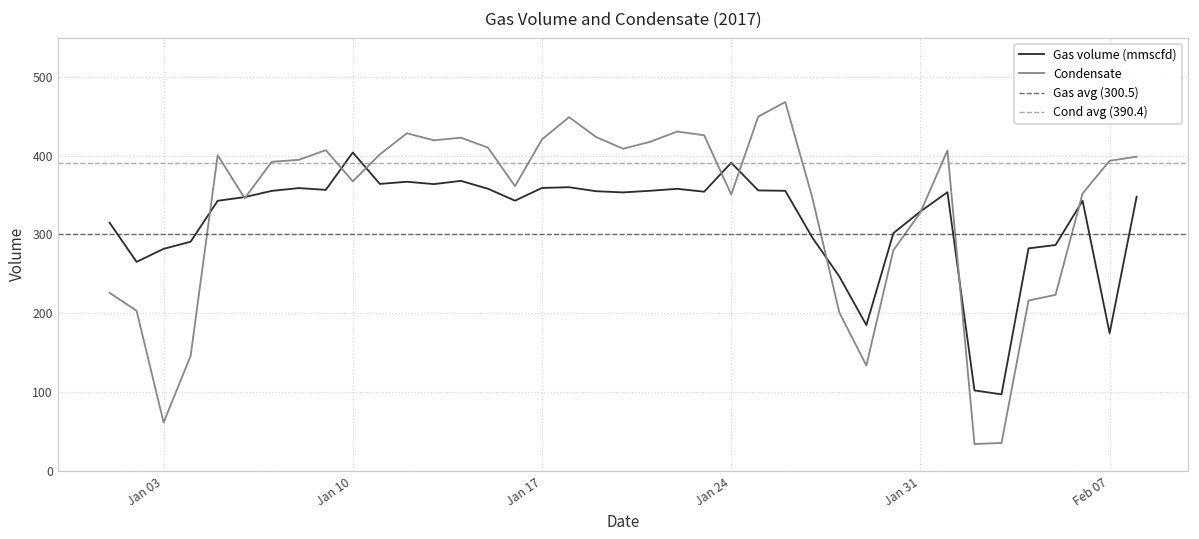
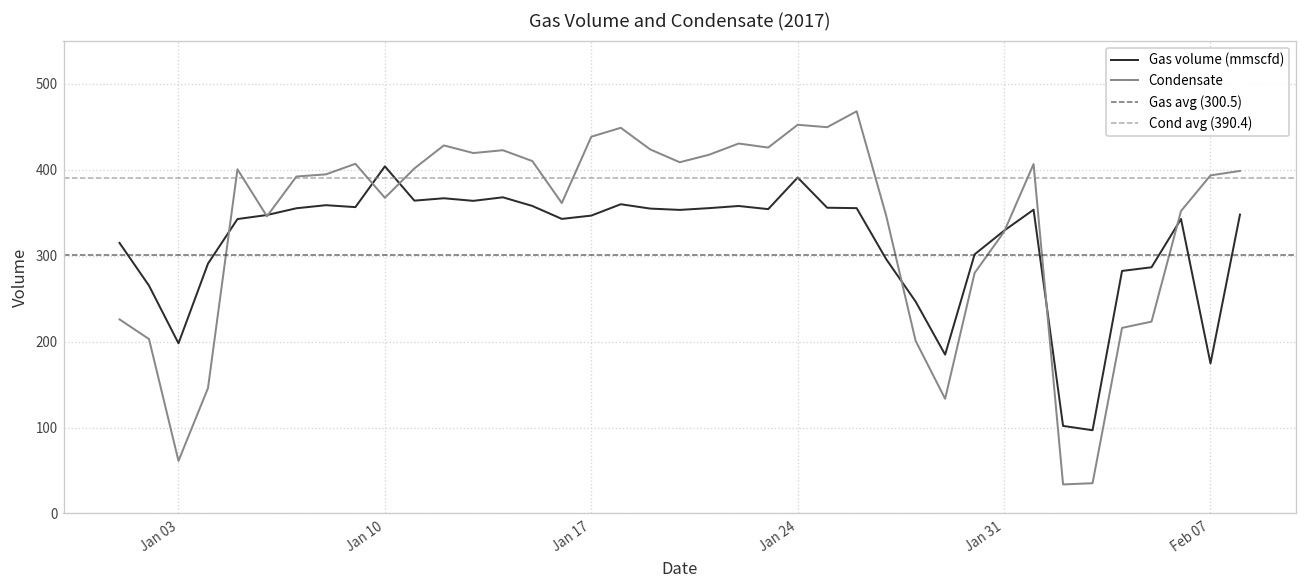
  {
    "Gas volume (mmscfd)": {
-     "Jan 03": 280,
+     "Jan 03": 200,
      "Jan 10": 400,
-     "Jan 17": 360,
+     "Jan 17": 350,
      "Jan 24": 390,
      "Feb 07": 170
    },
    "Condensate": {
      "Jan 03": 60,
      "Jan 10": 370,
-     "Jan 17": 420,
-     "Jan 24": 350,
+     "Jan 17": 440,
+     "Jan 24": 450,
      "Feb 07": 390
    }
  }
